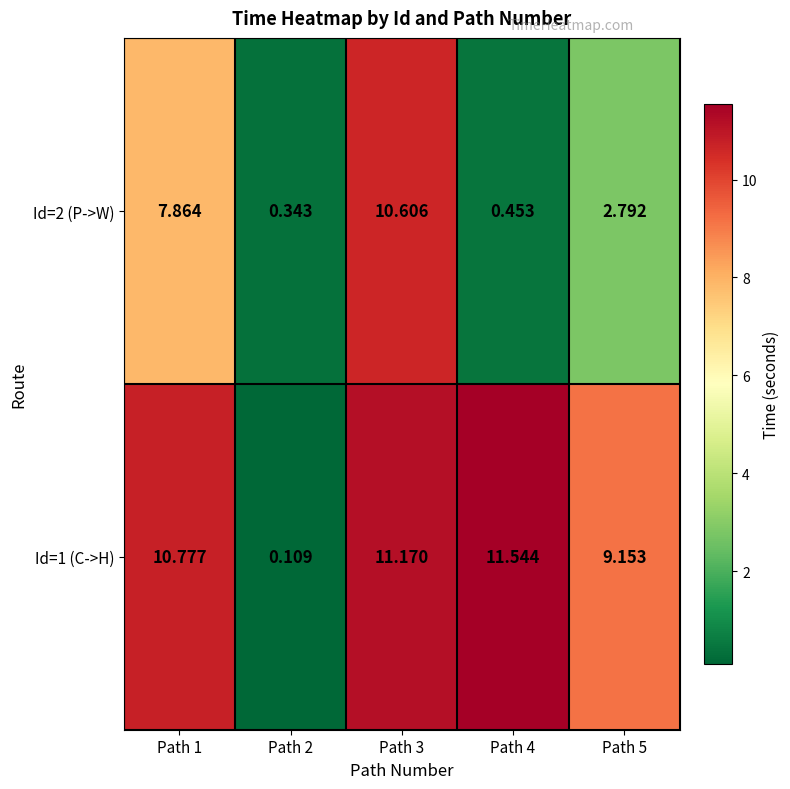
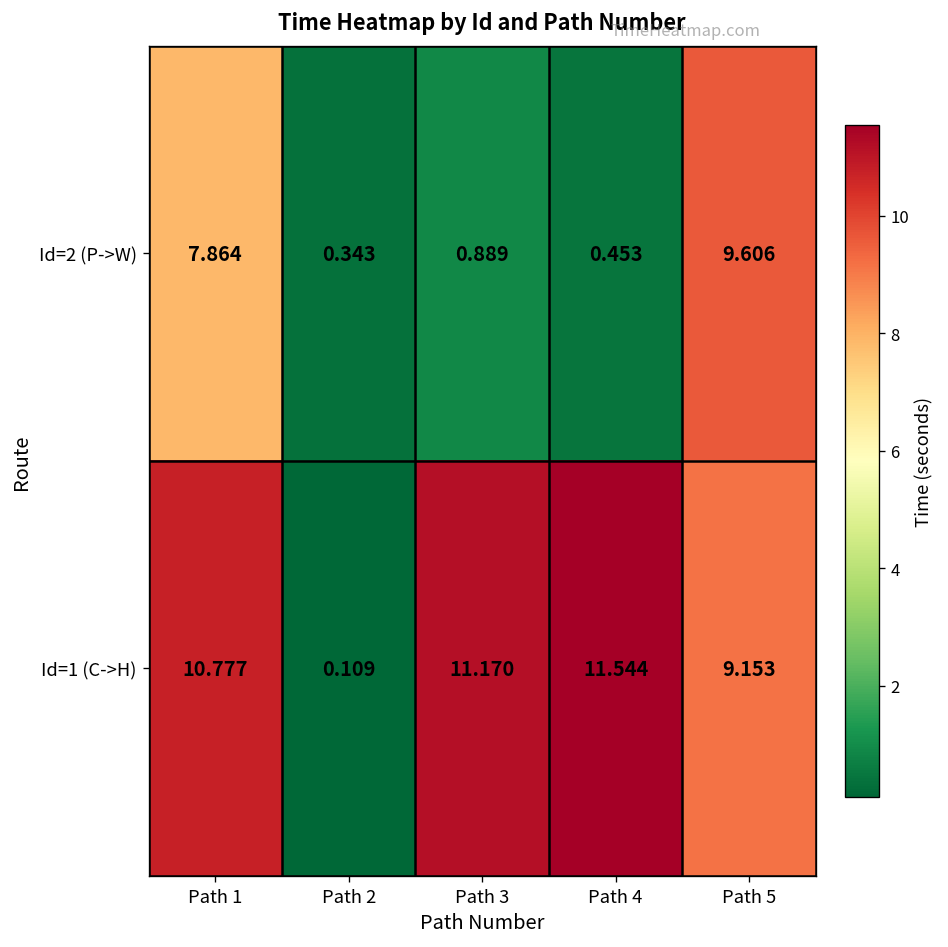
  {
    "Id=2 (P->W)": {
      "Path 1": 7.864,
      "Path 2": 0.343,
-     "Path 3": 10.606,
+     "Path 3": 0.889,
      "Path 4": 0.453,
-     "Path 5": 2.792
+     "Path 5": 9.606
    },
    "Id=1 (C->H)": {
      "Path 1": 10.777,
      "Path 2": 0.109,
      "Path 3": 11.170,
      "Path 4": 11.544,
      "Path 5": 9.153
    }
  }
